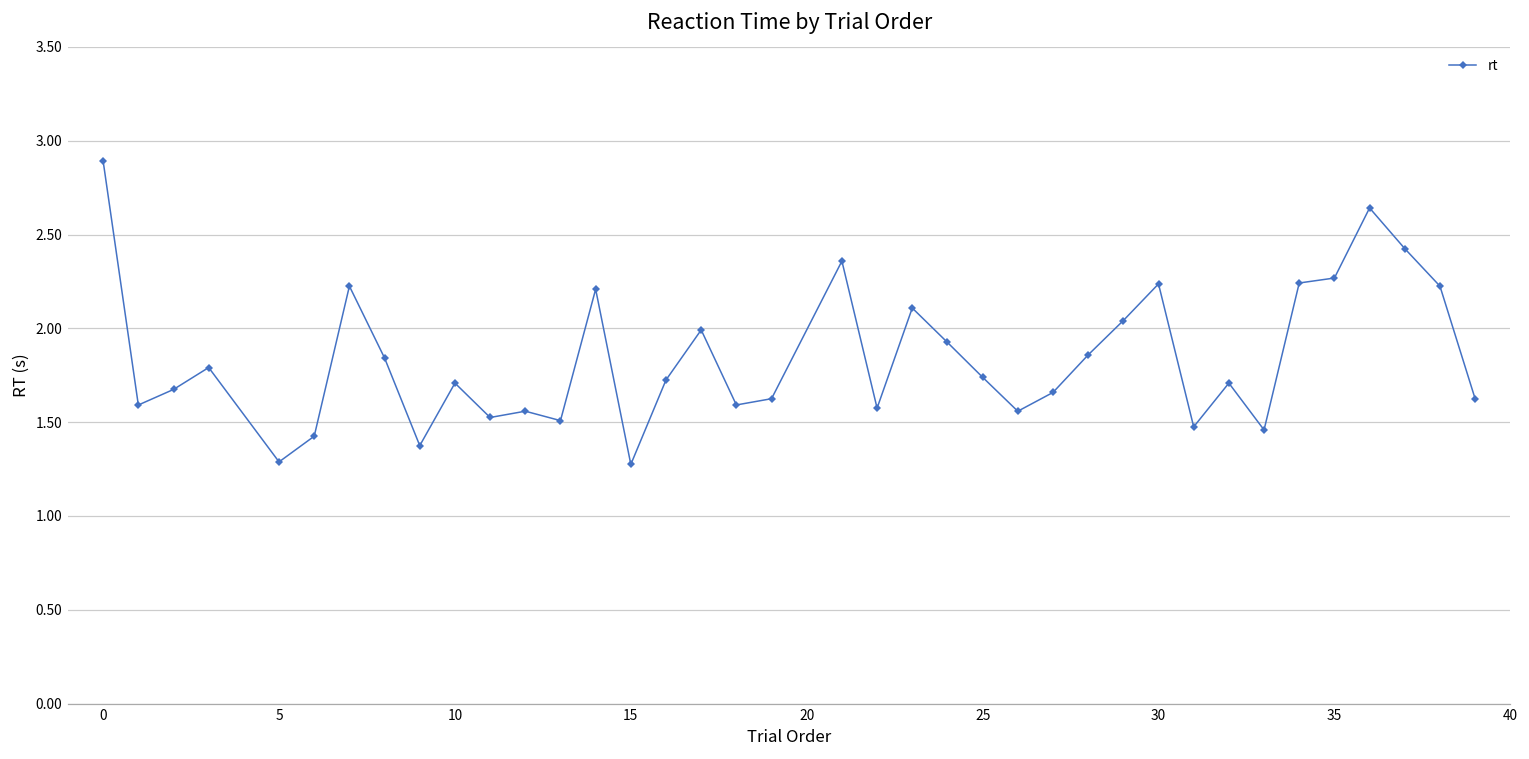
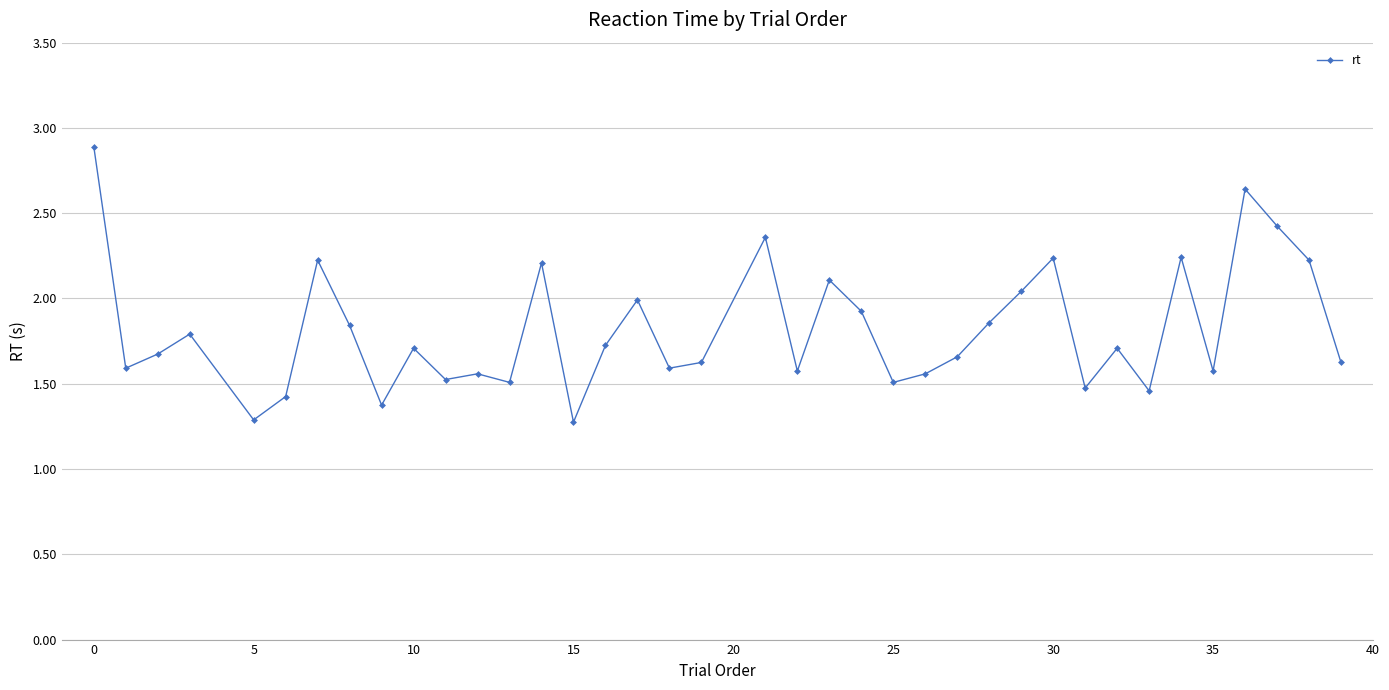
  {
    "0": 2.89,
    "5": 1.29,
    "10": 1.71,
    "15": 1.27,
-   "25": 1.74,
+   "25": 1.51,
    "30": 2.24,
-   "35": 2.27
+   "35": 1.58
  }
